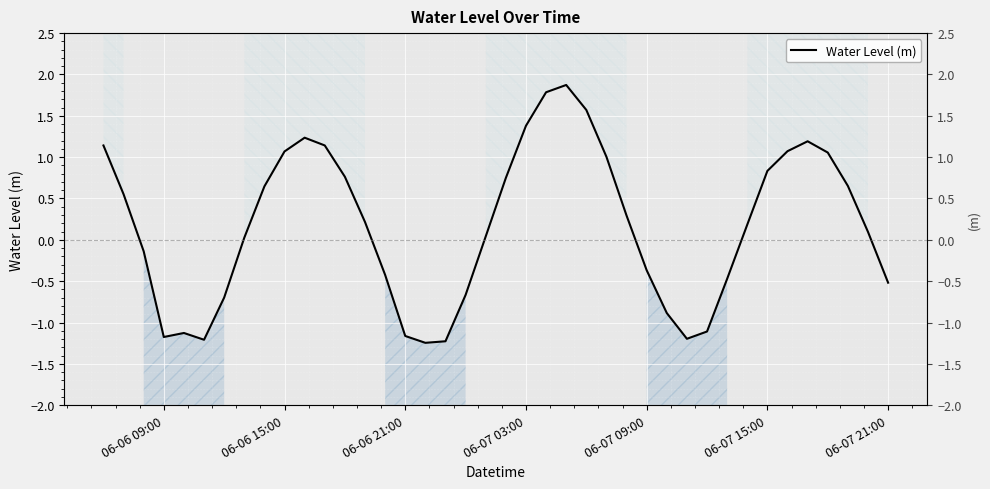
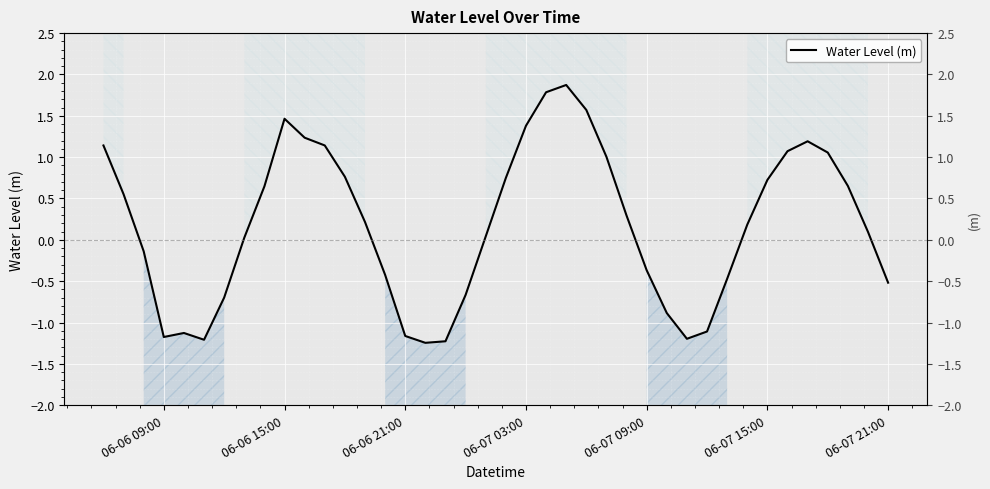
  {
    "06-06 09:00": -1.2,
-   "06-06 15:00": 1.1,
+   "06-06 15:00": 1.5,
    "06-06 21:00": -1.2,
    "06-07 03:00": 1.4,
    "06-07 09:00": -0.4,
-   "06-07 15:00": 0.8,
+   "06-07 15:00": 0.7,
    "06-07 21:00": -0.5
  }
